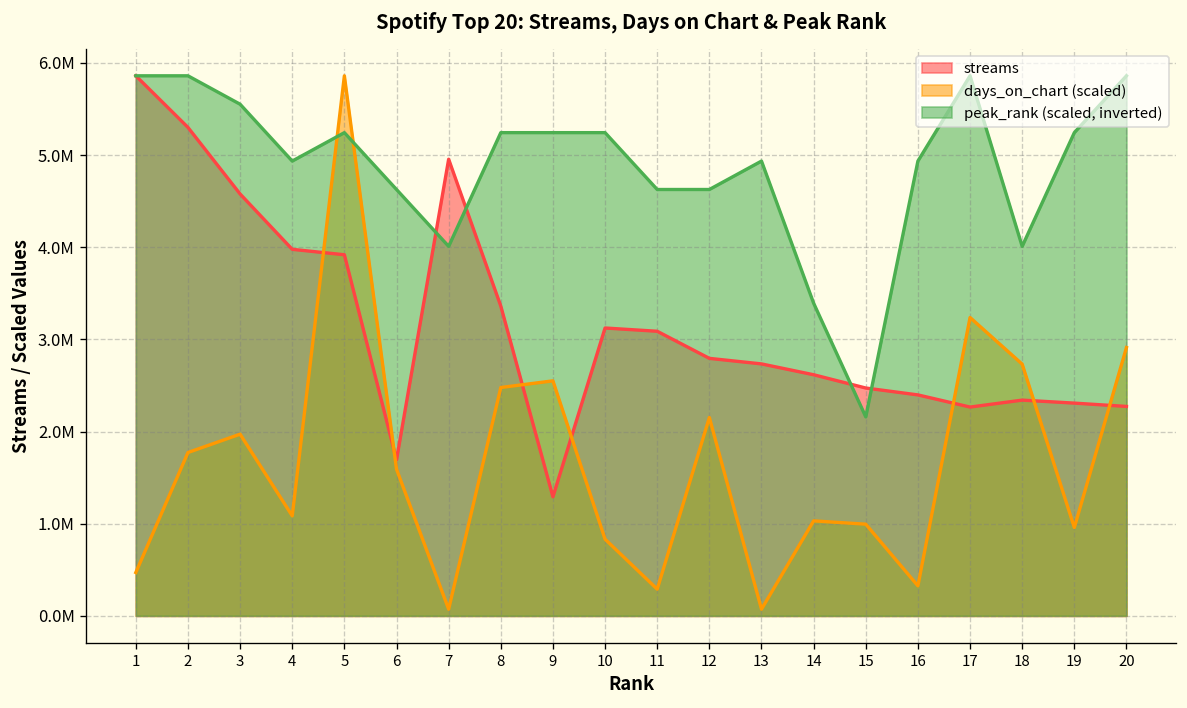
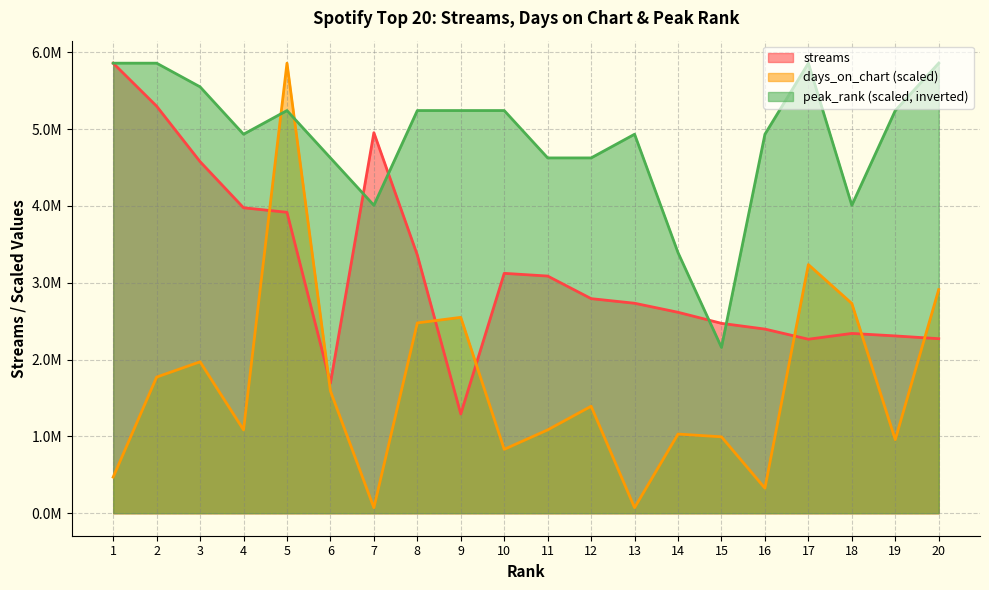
  {
    "streams": {
      "2": 5300000,
      "3": 4600000,
      "4": 4000000,
      "5": 3900000,
      "6": 1700000,
      "7": 5000000,
      "8": 3400000,
      "9": 1300000,
      "10": 3100000,
      "11": 3100000,
      "12": 2800000,
      "13": 2700000,
      "14": 2600000,
      "15": 2500000,
      "16": 2400000,
      "17": 2300000,
      "18": 2300000,
      "19": 2300000,
      "20": 2300000
    },
    "days_on_chart (scaled)": {
      "1": 500000,
      "2": 1800000,
      "3": 2000000,
      "4": 1100000,
      "5": 5900000,
      "6": 1600000,
      "7": 100000,
      "8": 2500000,
      "9": 2500000,
      "10": 800000,
-     "11": 300000,
-     "12": 2200000,
+     "11": 1100000,
+     "12": 1400000,
      "13": 100000,
      "14": 1000000,
      "15": 1000000,
      "16": 300000,
      "17": 3200000,
      "18": 2700000,
      "19": 1000000,
      "20": 2900000
    },
    "peak_rank (scaled, inverted)": {
      "2": 5900000,
      "3": 5600000,
      "4": 4900000,
      "5": 5200000,
      "6": 4600000,
      "7": 4000000,
      "8": 5200000,
      "9": 5200000,
      "10": 5200000,
      "11": 4600000,
      "12": 4600000,
      "13": 4900000,
      "14": 3400000,
      "15": 2200000,
      "16": 4900000,
      "18": 4000000,
      "19": 5200000
    }
  }
